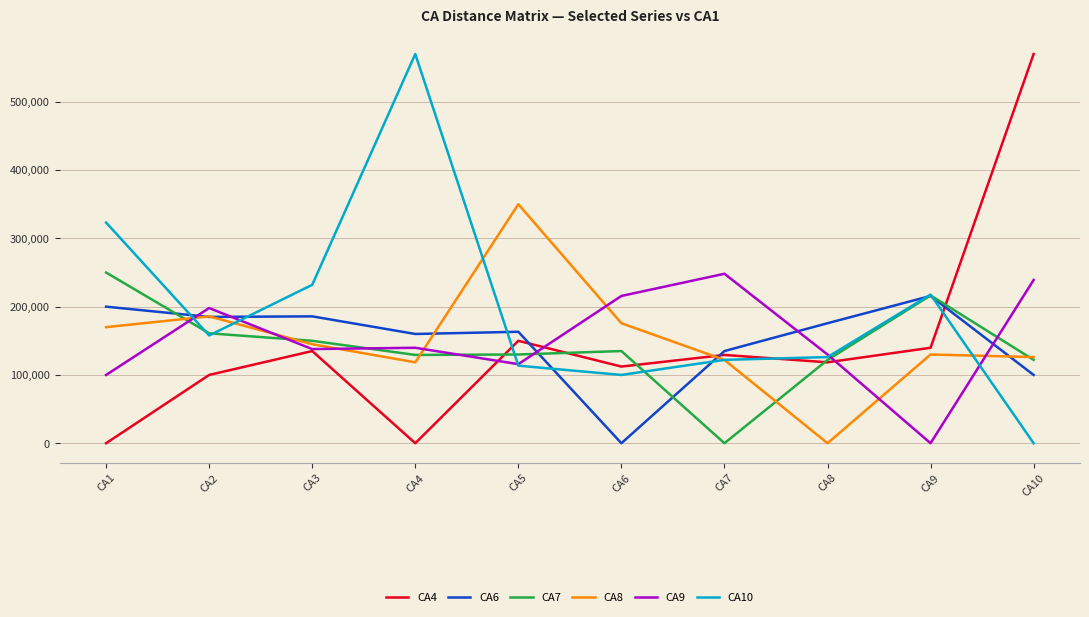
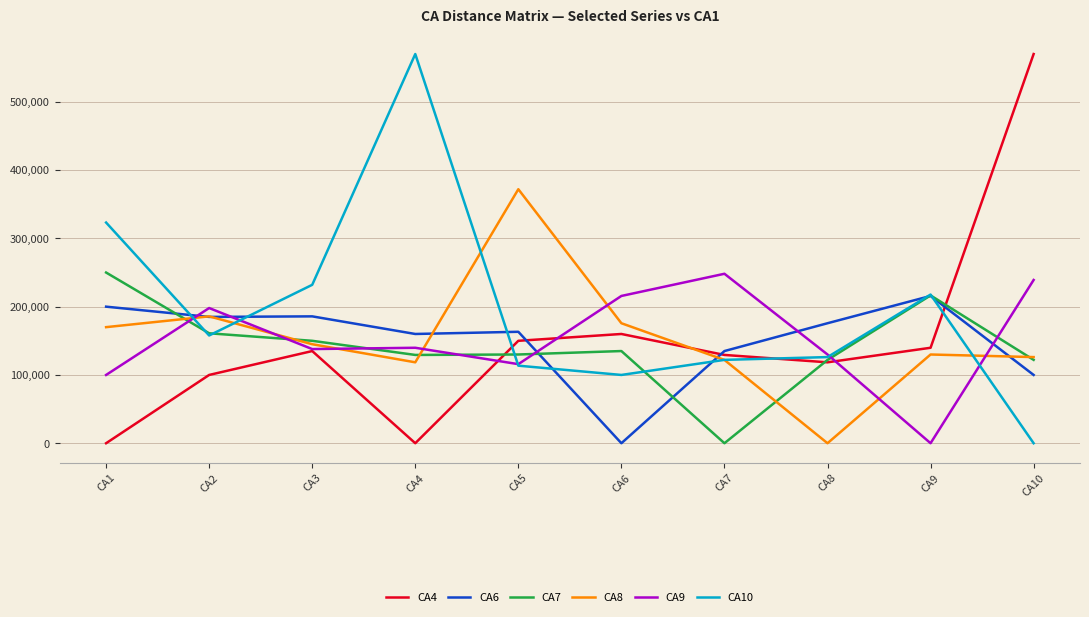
  {
    "CA4": {
      "CA1": "0",
      "CA2": "100,000",
      "CA4": "0",
      "CA5": "150,000",
-     "CA6": "110,000",
+     "CA6": "160,000",
      "CA7": "130,000",
      "CA9": "140,000",
      "CA10": "570,000"
    },
    "CA6": {
      "CA1": "200,000",
      "CA3": "190,000",
      "CA4": "160,000",
      "CA5": "160,000",
      "CA6": "0",
      "CA7": "140,000",
      "CA8": "180,000",
      "CA10": "100,000"
    },
    "CA7": {
      "CA1": "250,000",
      "CA3": "150,000",
      "CA4": "130,000",
      "CA5": "130,000",
      "CA6": "140,000",
      "CA7": "0",
      "CA10": "120,000"
    },
    "CA8": {
      "CA1": "170,000",
      "CA3": "150,000",
      "CA4": "120,000",
-     "CA5": "350,000",
+     "CA5": "370,000",
      "CA6": "180,000",
      "CA8": "0",
      "CA9": "130,000",
      "CA10": "130,000"
    },
    "CA9": {
      "CA1": "100,000",
      "CA2": "200,000",
      "CA4": "140,000",
      "CA6": "220,000",
      "CA7": "250,000",
      "CA8": "130,000",
      "CA9": "0",
      "CA10": "240,000"
    },
    "CA10": {
      "CA1": "320,000",
      "CA3": "230,000",
      "CA4": "570,000",
      "CA6": "100,000",
      "CA8": "130,000",
      "CA10": "0"
    }
  }
